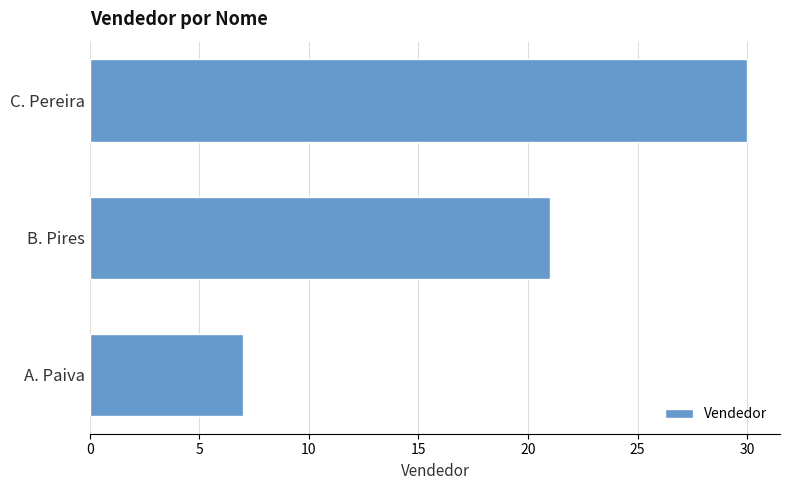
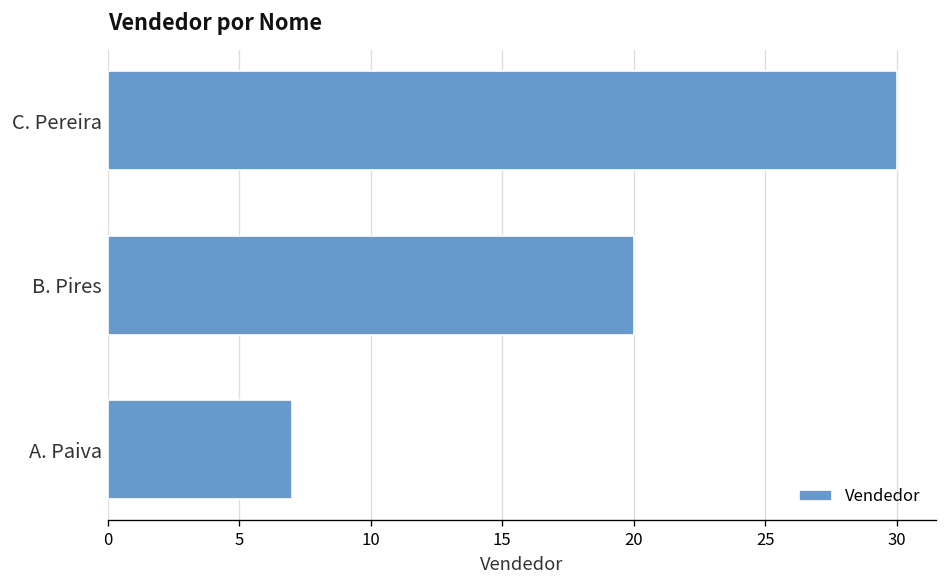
  {
    "C. Pereira": 30,
-   "B. Pires": 21,
+   "B. Pires": 20,
    "A. Paiva": 7
  }
